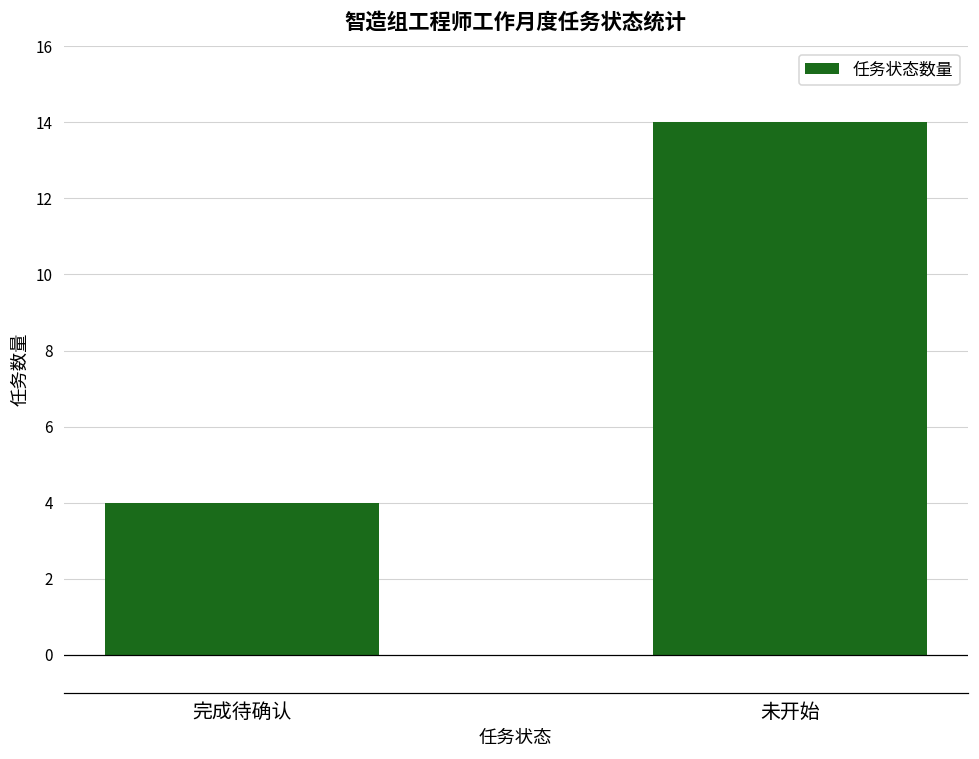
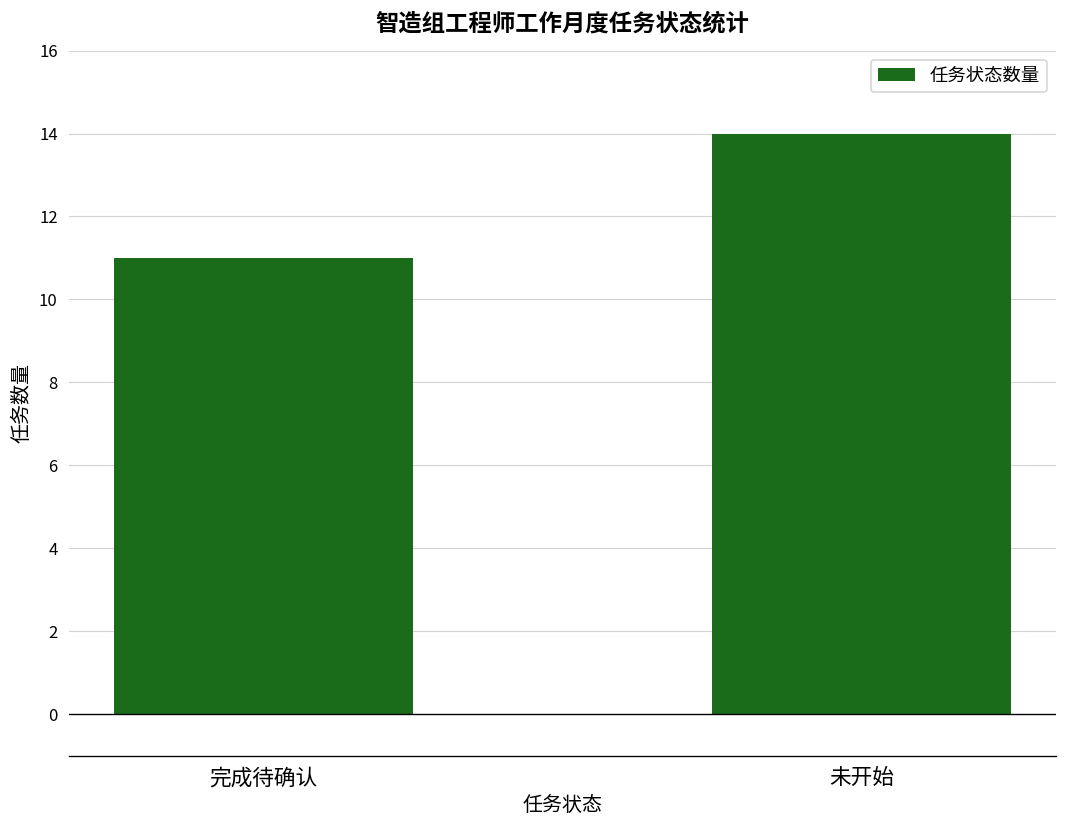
  {
-   "完成待确认": 4,
+   "完成待确认": 11,
    "未开始": 14
  }
